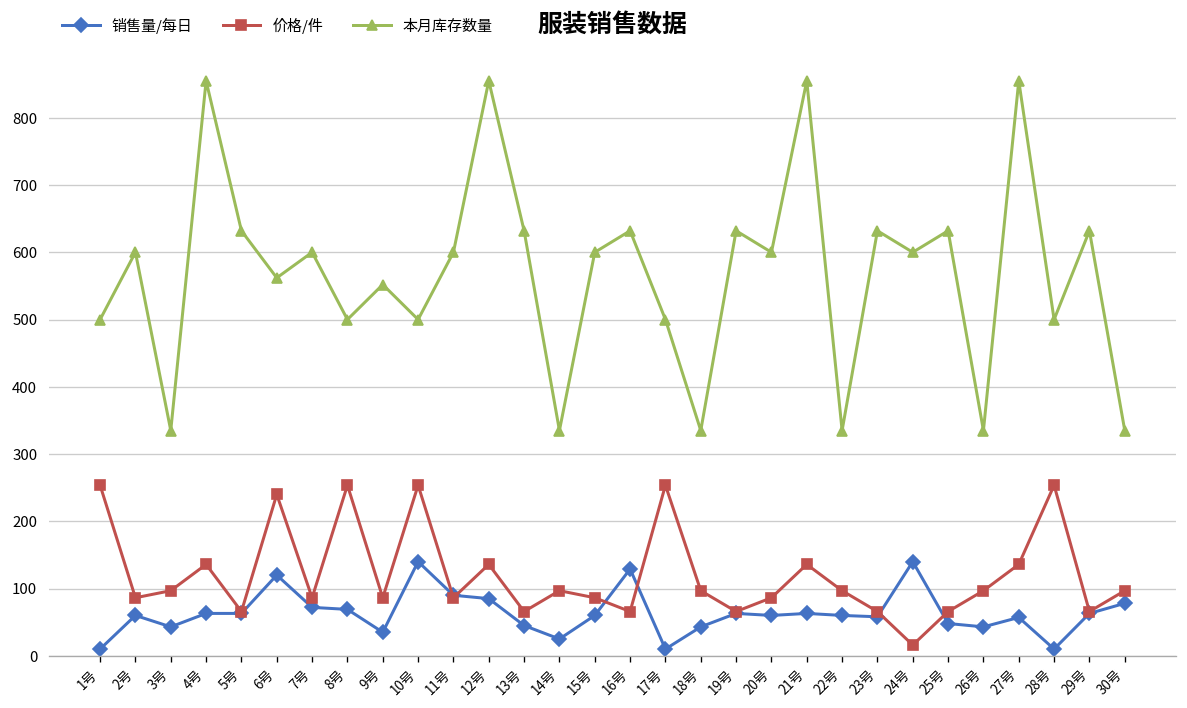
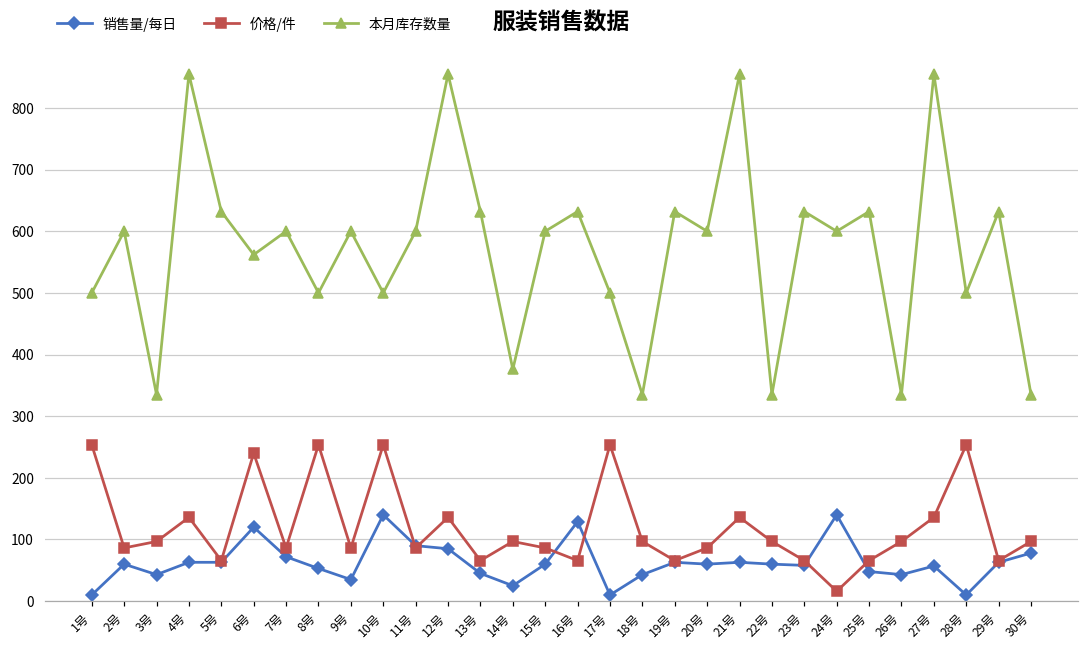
  {
    "销售量/每日": {
      "1号": 10,
      "2号": 60,
      "3号": 40,
      "4号": 60,
      "6号": 120,
      "7号": 70,
-     "8号": 70,
+     "8号": 50,
      "9号": 40,
      "10号": 140,
      "12号": 90,
      "13号": 50,
      "14号": 30,
      "15号": 60,
      "16号": 130,
      "17号": 10,
      "18号": 40,
      "20号": 60,
      "21号": 60,
      "22号": 60,
      "23号": 60,
      "24号": 140,
      "25号": 50,
      "26号": 40,
      "27号": 60,
      "28号": 10,
      "30号": 80
    },
    "价格/件": {
      "1号": 250,
      "2号": 90,
      "3号": 100,
      "4号": 140,
      "6号": 240,
      "7号": 90,
      "8号": 250,
      "9号": 90,
      "10号": 250,
      "12号": 140,
      "13号": 70,
      "14号": 100,
      "15号": 90,
      "16号": 70,
      "17号": 250,
      "18号": 100,
      "20号": 90,
      "21号": 140,
      "22号": 100,
      "23号": 70,
      "24号": 20,
      "25号": 70,
      "26号": 100,
      "27号": 140,
      "28号": 250,
      "30号": 100
    },
    "本月库存数量": {
      "1号": 500,
      "2号": 600,
      "3号": 340,
      "4号": 860,
      "5号": 630,
      "6号": 560,
      "7号": 600,
      "8号": 500,
-     "9号": 550,
+     "9号": 600,
      "10号": 500,
      "11号": 600,
      "12号": 860,
      "13号": 630,
-     "14号": 340,
+     "14号": 380,
      "15号": 600,
      "16号": 630,
      "17号": 500,
      "18号": 340,
      "19号": 630,
      "20号": 600,
      "21号": 860,
      "22号": 340,
      "23号": 630,
      "24号": 600,
      "25号": 630,
      "26号": 340,
      "27号": 860,
      "28号": 500,
      "29号": 630,
      "30号": 340
    }
  }
